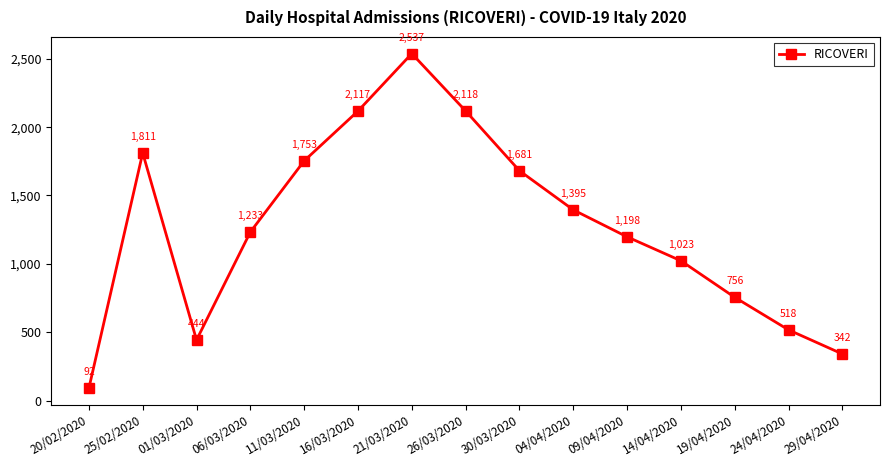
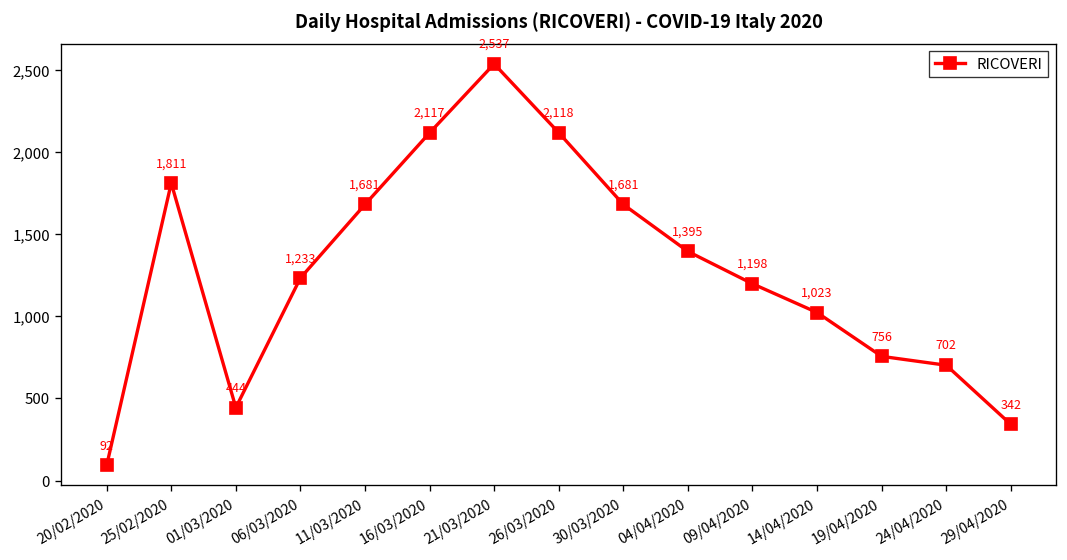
  {
    "20/02/2020": "92",
    "25/02/2020": "1,811",
    "01/03/2020": "444",
    "06/03/2020": "1,233",
-   "11/03/2020": "1,753",
+   "11/03/2020": "1,681",
    "16/03/2020": "2,117",
    "21/03/2020": "2,537",
    "26/03/2020": "2,118",
    "30/03/2020": "1,681",
    "04/04/2020": "1,395",
    "09/04/2020": "1,198",
    "14/04/2020": "1,023",
    "19/04/2020": "756",
-   "24/04/2020": "518",
+   "24/04/2020": "702",
    "29/04/2020": "342"
  }
